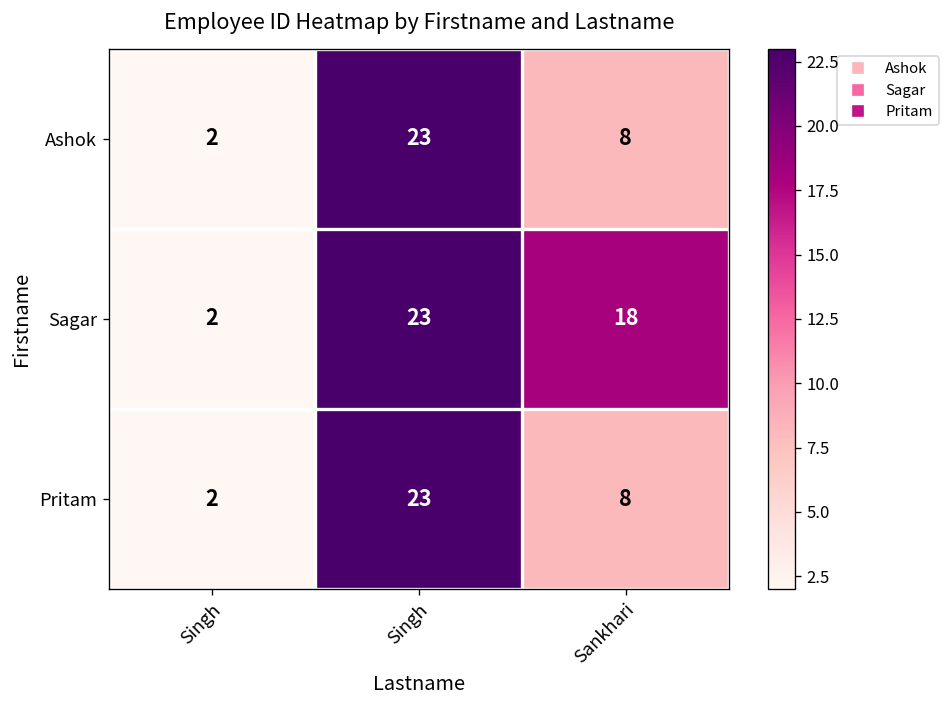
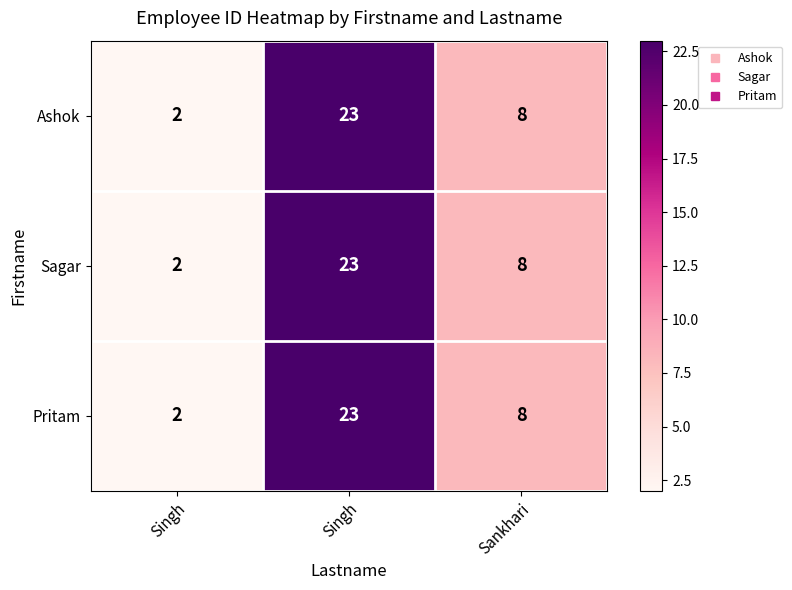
  {
    "Ashok": {
      "Sankhari": 8
    },
    "Sagar": {
-     "Sankhari": 18
+     "Sankhari": 8
    },
    "Pritam": {
      "Sankhari": 8
    }
  }
